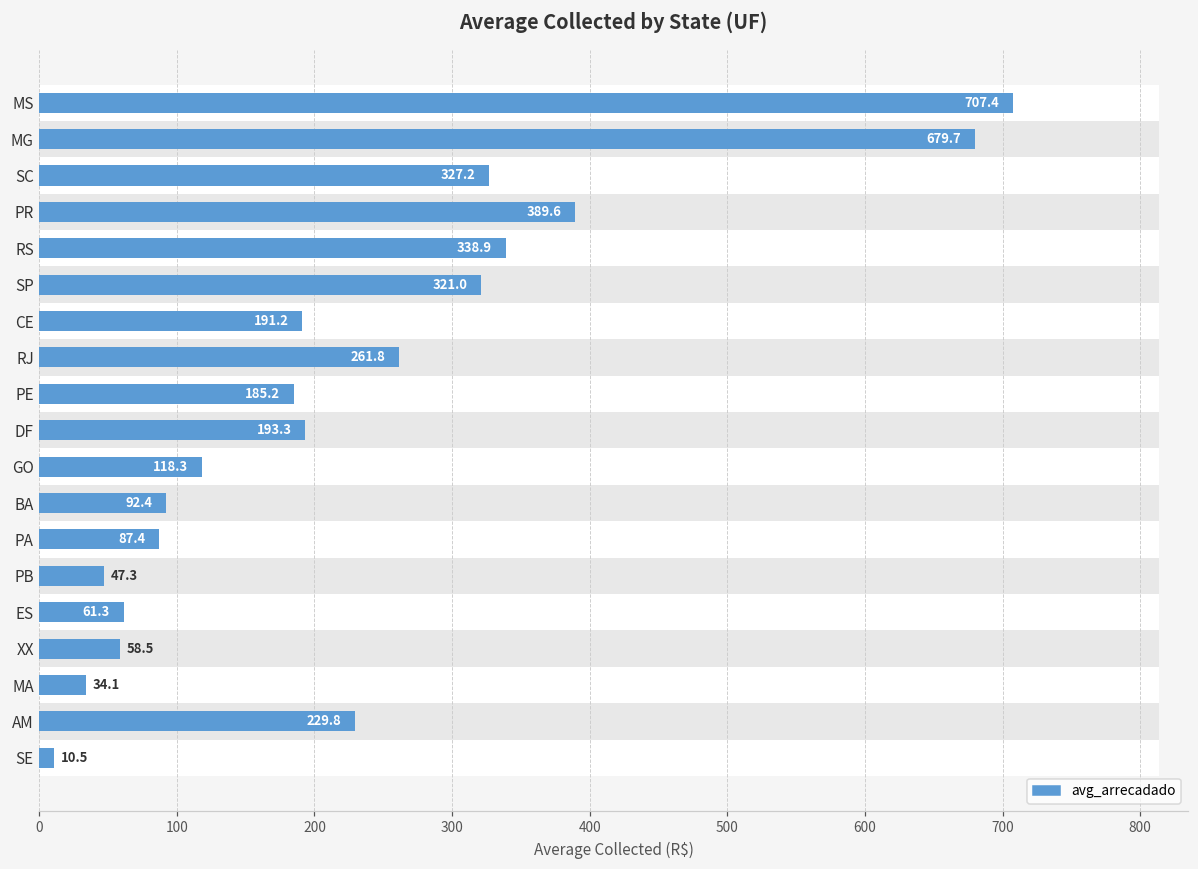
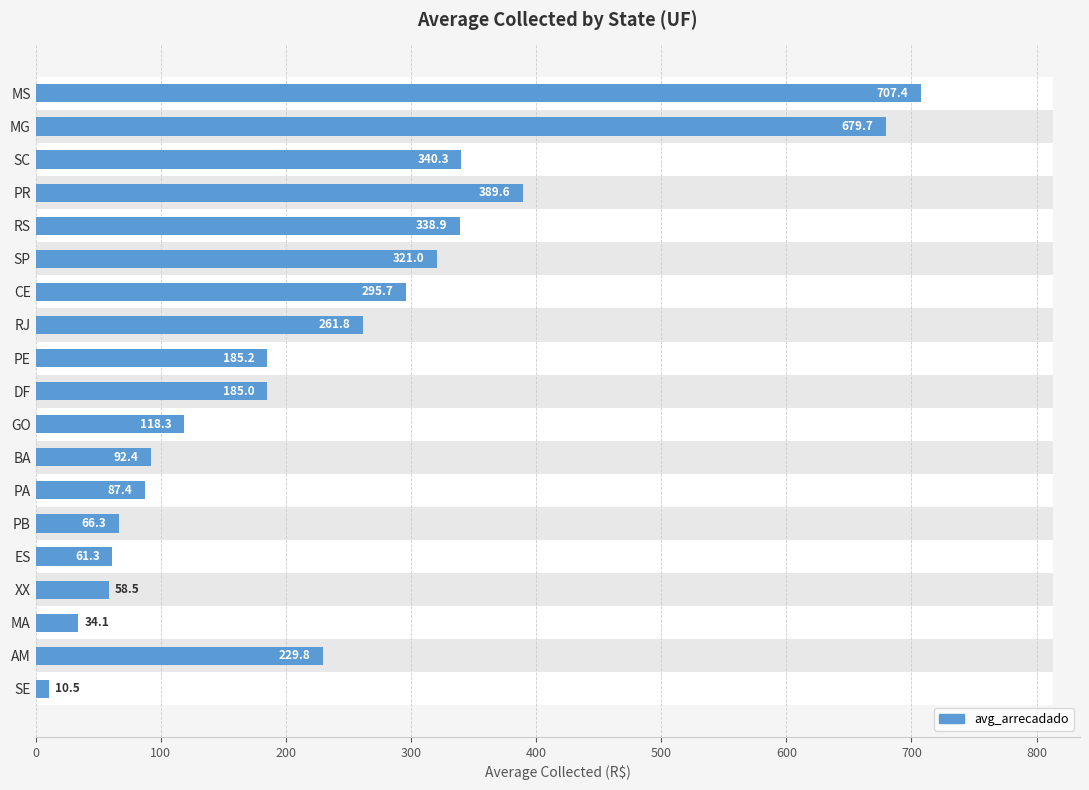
  {
    "avg_arrecadado": {
-     "SC": 327.2,
-     "CE": 191.2,
-     "DF": 193.3,
-     "PB": 47.3
+     "SC": 340.3,
+     "CE": 295.7,
+     "DF": 185.0,
+     "PB": 66.3
    }
  }
